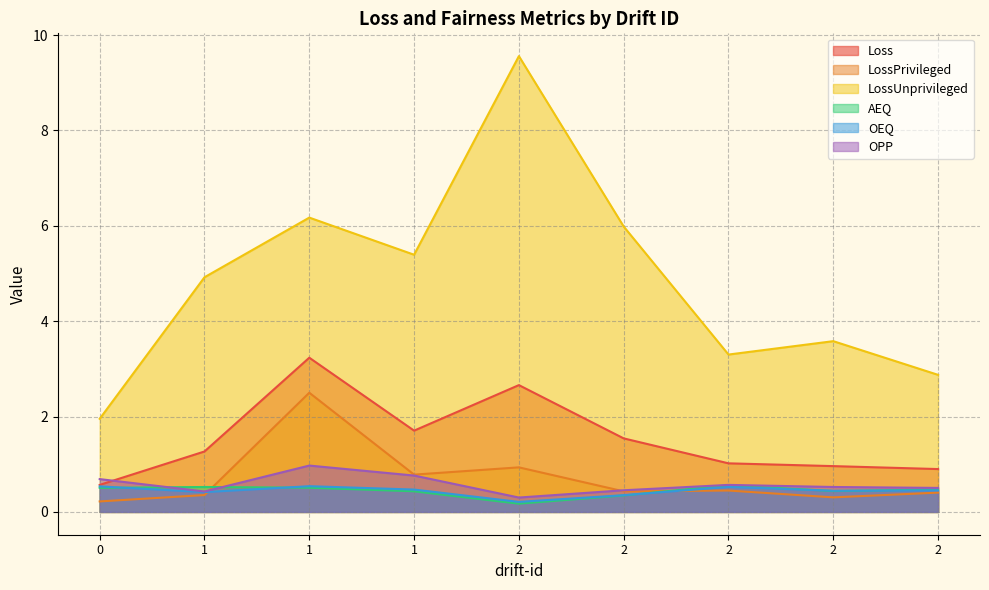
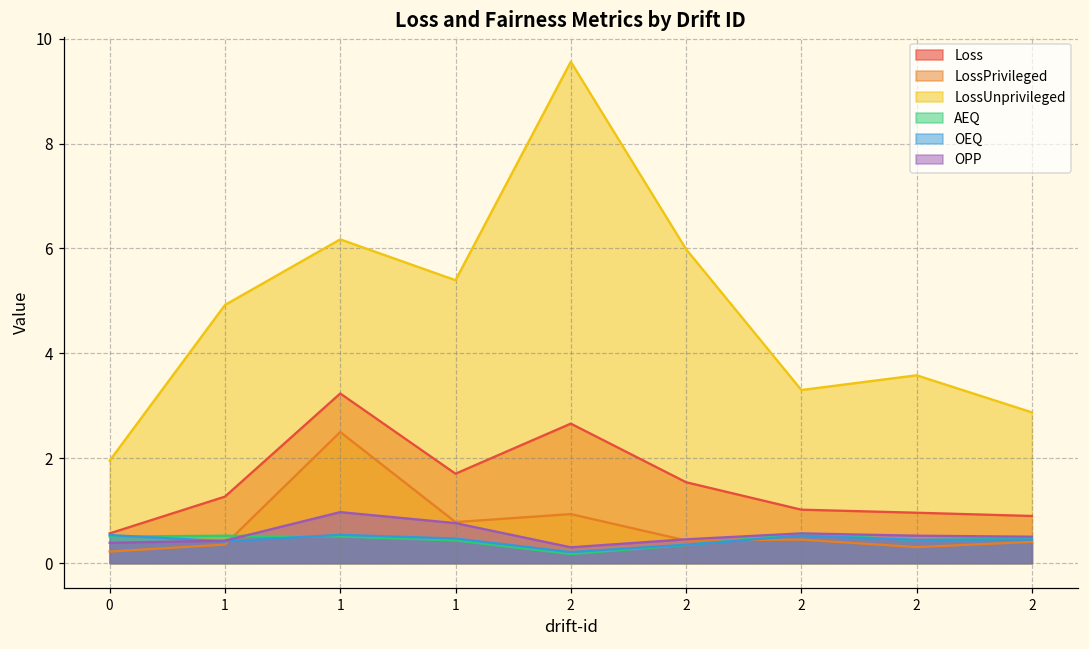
  {
    "OPP": {
-     "0": 0.7
+     "0": 0.4
    }
  }
